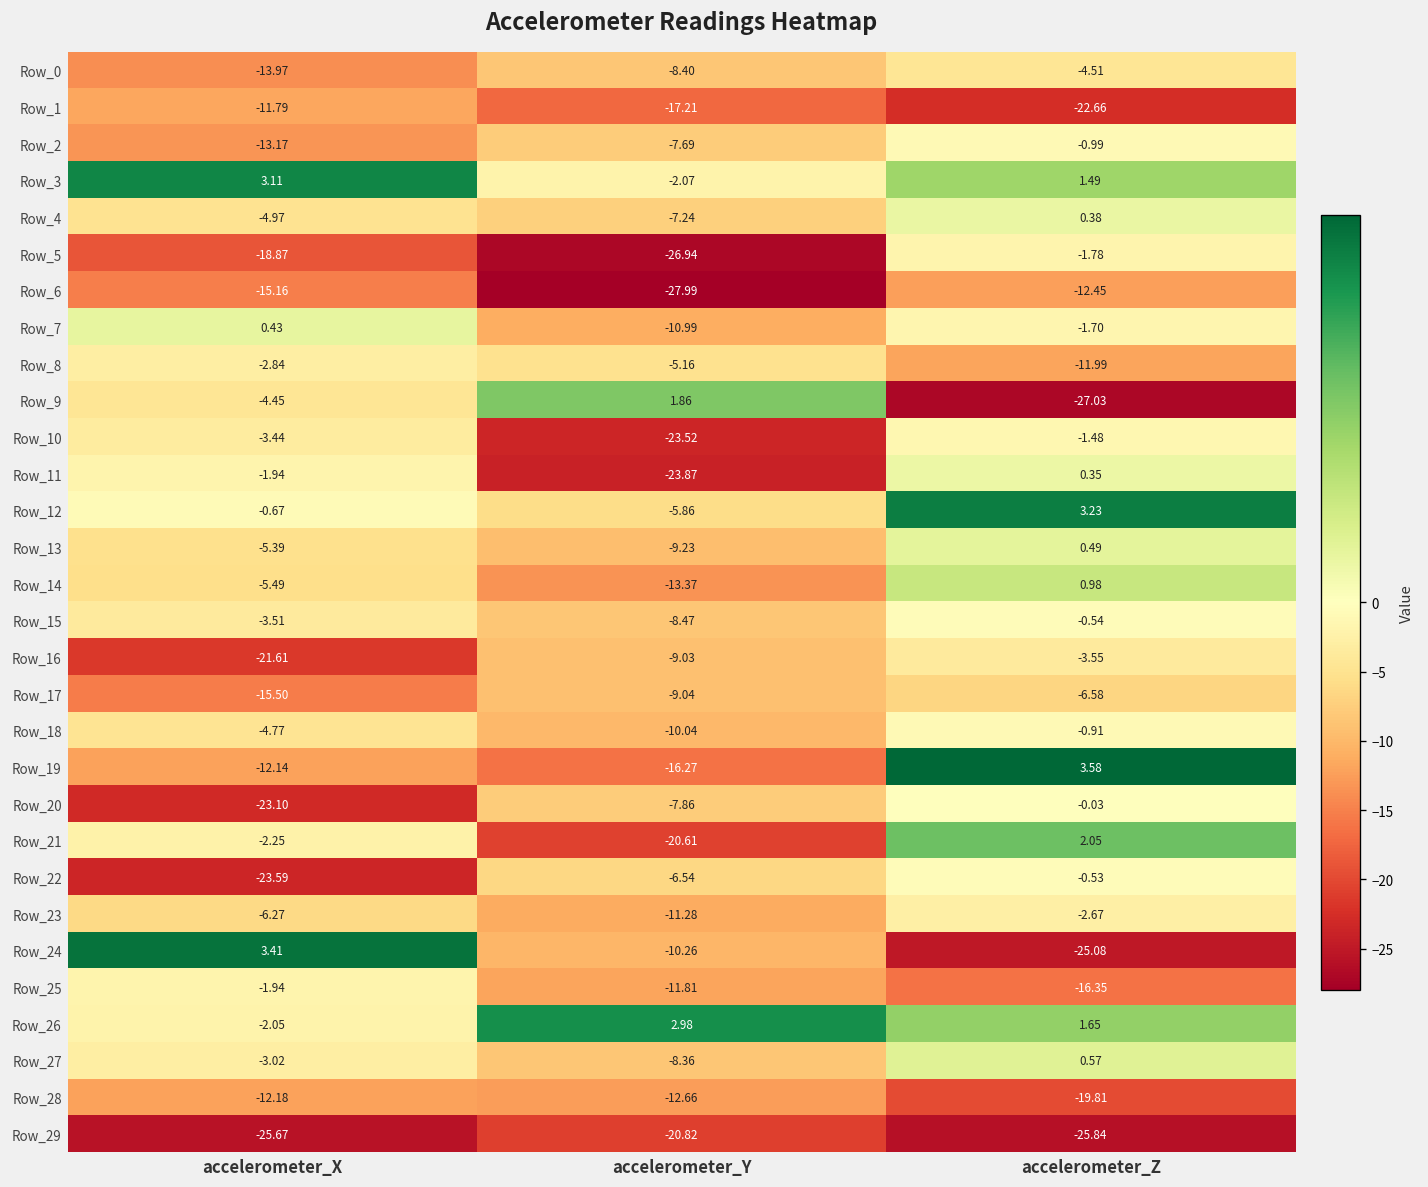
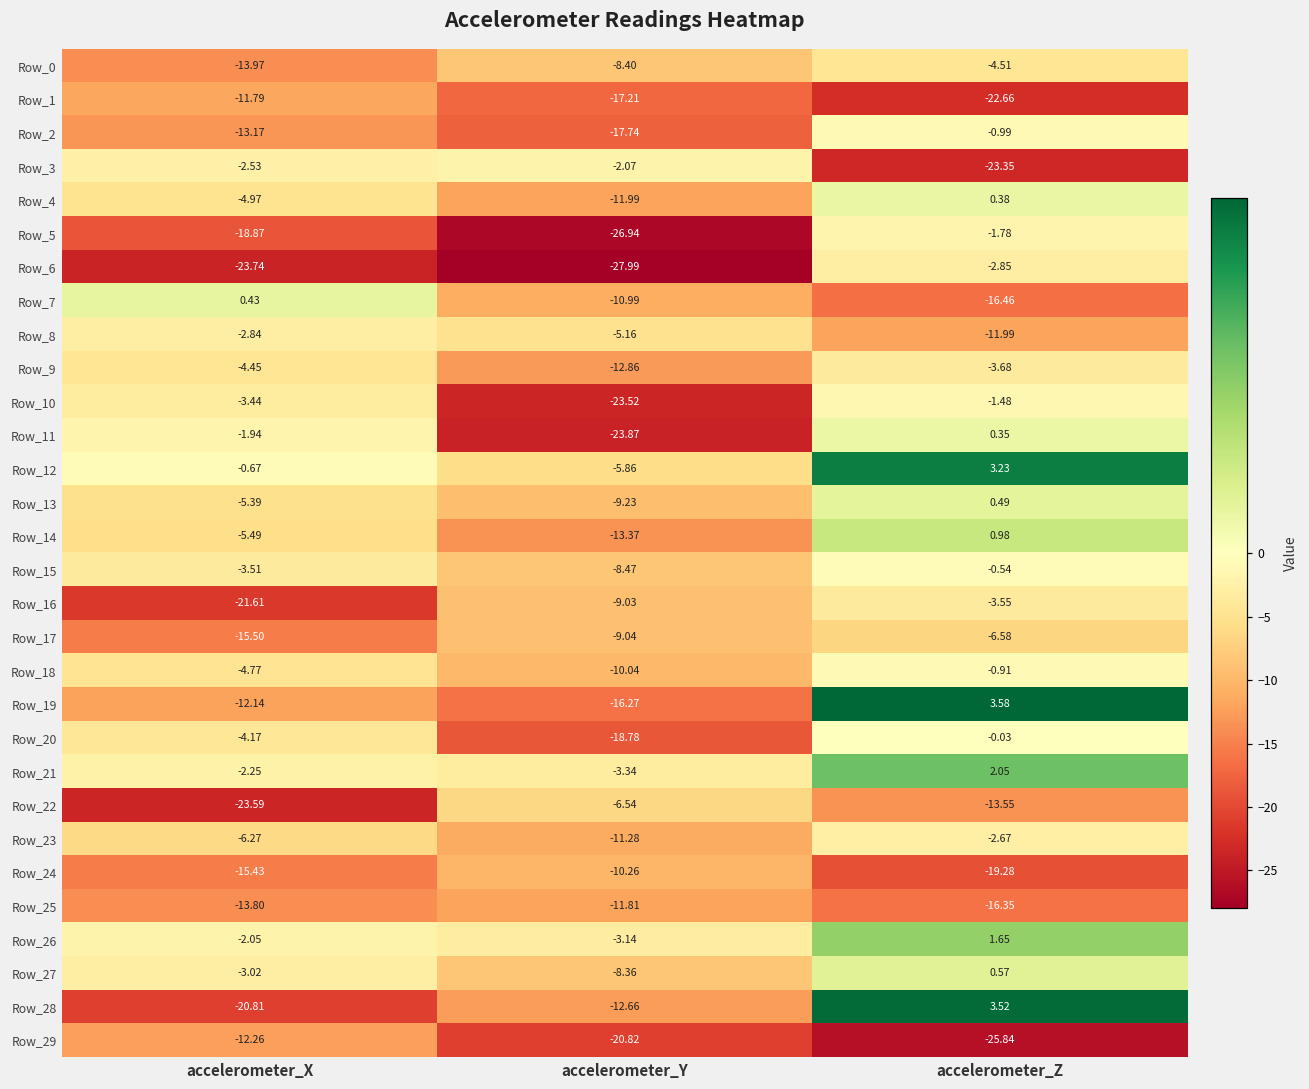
  {
    "Row_0": {
      "accelerometer_X": -13.97,
      "accelerometer_Y": -8.40,
      "accelerometer_Z": -4.51
    },
    "Row_1": {
      "accelerometer_X": -11.79,
      "accelerometer_Y": -17.21,
      "accelerometer_Z": -22.66
    },
    "Row_2": {
      "accelerometer_X": -13.17,
-     "accelerometer_Y": -7.69,
+     "accelerometer_Y": -17.74,
      "accelerometer_Z": -0.99
    },
    "Row_3": {
-     "accelerometer_X": 3.11,
+     "accelerometer_X": -2.53,
      "accelerometer_Y": -2.07,
-     "accelerometer_Z": 1.49
+     "accelerometer_Z": -23.35
    },
    "Row_4": {
      "accelerometer_X": -4.97,
-     "accelerometer_Y": -7.24,
+     "accelerometer_Y": -11.99,
      "accelerometer_Z": 0.38
    },
    "Row_5": {
      "accelerometer_X": -18.87,
      "accelerometer_Y": -26.94,
      "accelerometer_Z": -1.78
    },
    "Row_6": {
-     "accelerometer_X": -15.16,
+     "accelerometer_X": -23.74,
      "accelerometer_Y": -27.99,
-     "accelerometer_Z": -12.45
+     "accelerometer_Z": -2.85
    },
    "Row_7": {
      "accelerometer_X": 0.43,
      "accelerometer_Y": -10.99,
-     "accelerometer_Z": -1.70
+     "accelerometer_Z": -16.46
    },
    "Row_8": {
      "accelerometer_X": -2.84,
      "accelerometer_Y": -5.16,
      "accelerometer_Z": -11.99
    },
    "Row_9": {
      "accelerometer_X": -4.45,
-     "accelerometer_Y": 1.86,
-     "accelerometer_Z": -27.03
+     "accelerometer_Y": -12.86,
+     "accelerometer_Z": -3.68
    },
    "Row_10": {
      "accelerometer_X": -3.44,
      "accelerometer_Y": -23.52,
      "accelerometer_Z": -1.48
    },
    "Row_11": {
      "accelerometer_X": -1.94,
      "accelerometer_Y": -23.87,
      "accelerometer_Z": 0.35
    },
    "Row_12": {
      "accelerometer_X": -0.67,
      "accelerometer_Y": -5.86,
      "accelerometer_Z": 3.23
    },
    "Row_13": {
      "accelerometer_X": -5.39,
      "accelerometer_Y": -9.23,
      "accelerometer_Z": 0.49
    },
    "Row_14": {
      "accelerometer_X": -5.49,
      "accelerometer_Y": -13.37,
      "accelerometer_Z": 0.98
    },
    "Row_15": {
      "accelerometer_X": -3.51,
      "accelerometer_Y": -8.47,
      "accelerometer_Z": -0.54
    },
    "Row_16": {
      "accelerometer_X": -21.61,
      "accelerometer_Y": -9.03,
      "accelerometer_Z": -3.55
    },
    "Row_17": {
      "accelerometer_X": -15.50,
      "accelerometer_Y": -9.04,
      "accelerometer_Z": -6.58
    },
    "Row_18": {
      "accelerometer_X": -4.77,
      "accelerometer_Y": -10.04,
      "accelerometer_Z": -0.91
    },
    "Row_19": {
      "accelerometer_X": -12.14,
      "accelerometer_Y": -16.27,
      "accelerometer_Z": 3.58
    },
    "Row_20": {
-     "accelerometer_X": -23.10,
-     "accelerometer_Y": -7.86,
+     "accelerometer_X": -4.17,
+     "accelerometer_Y": -18.78,
      "accelerometer_Z": -0.03
    },
    "Row_21": {
      "accelerometer_X": -2.25,
-     "accelerometer_Y": -20.61,
+     "accelerometer_Y": -3.34,
      "accelerometer_Z": 2.05
    },
    "Row_22": {
      "accelerometer_X": -23.59,
      "accelerometer_Y": -6.54,
-     "accelerometer_Z": -0.53
+     "accelerometer_Z": -13.55
    },
    "Row_23": {
      "accelerometer_X": -6.27,
      "accelerometer_Y": -11.28,
      "accelerometer_Z": -2.67
    },
    "Row_24": {
-     "accelerometer_X": 3.41,
+     "accelerometer_X": -15.43,
      "accelerometer_Y": -10.26,
-     "accelerometer_Z": -25.08
+     "accelerometer_Z": -19.28
    },
    "Row_25": {
-     "accelerometer_X": -1.94,
+     "accelerometer_X": -13.80,
      "accelerometer_Y": -11.81,
      "accelerometer_Z": -16.35
    },
    "Row_26": {
      "accelerometer_X": -2.05,
-     "accelerometer_Y": 2.98,
+     "accelerometer_Y": -3.14,
      "accelerometer_Z": 1.65
    },
    "Row_27": {
      "accelerometer_X": -3.02,
      "accelerometer_Y": -8.36,
      "accelerometer_Z": 0.57
    },
    "Row_28": {
-     "accelerometer_X": -12.18,
+     "accelerometer_X": -20.81,
      "accelerometer_Y": -12.66,
-     "accelerometer_Z": -19.81
+     "accelerometer_Z": 3.52
    },
    "Row_29": {
-     "accelerometer_X": -25.67,
+     "accelerometer_X": -12.26,
      "accelerometer_Y": -20.82,
      "accelerometer_Z": -25.84
    }
  }
